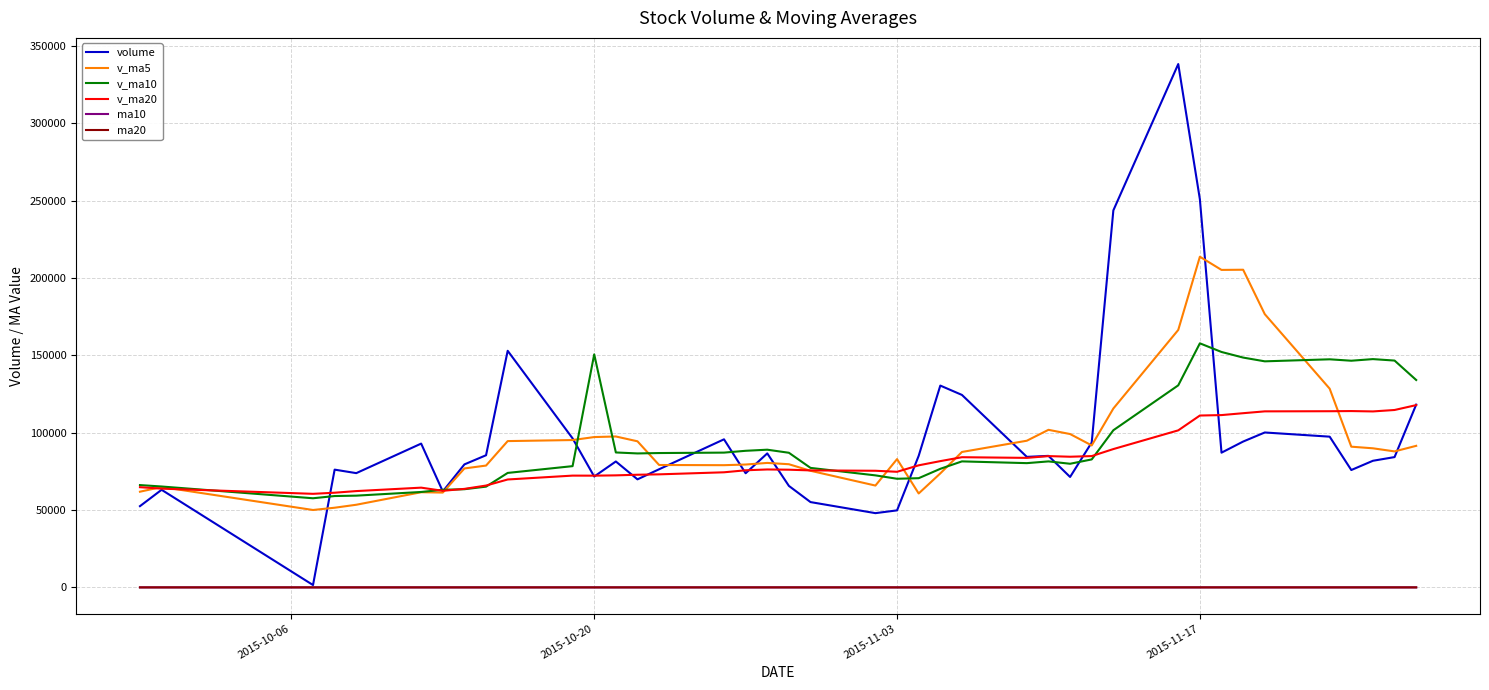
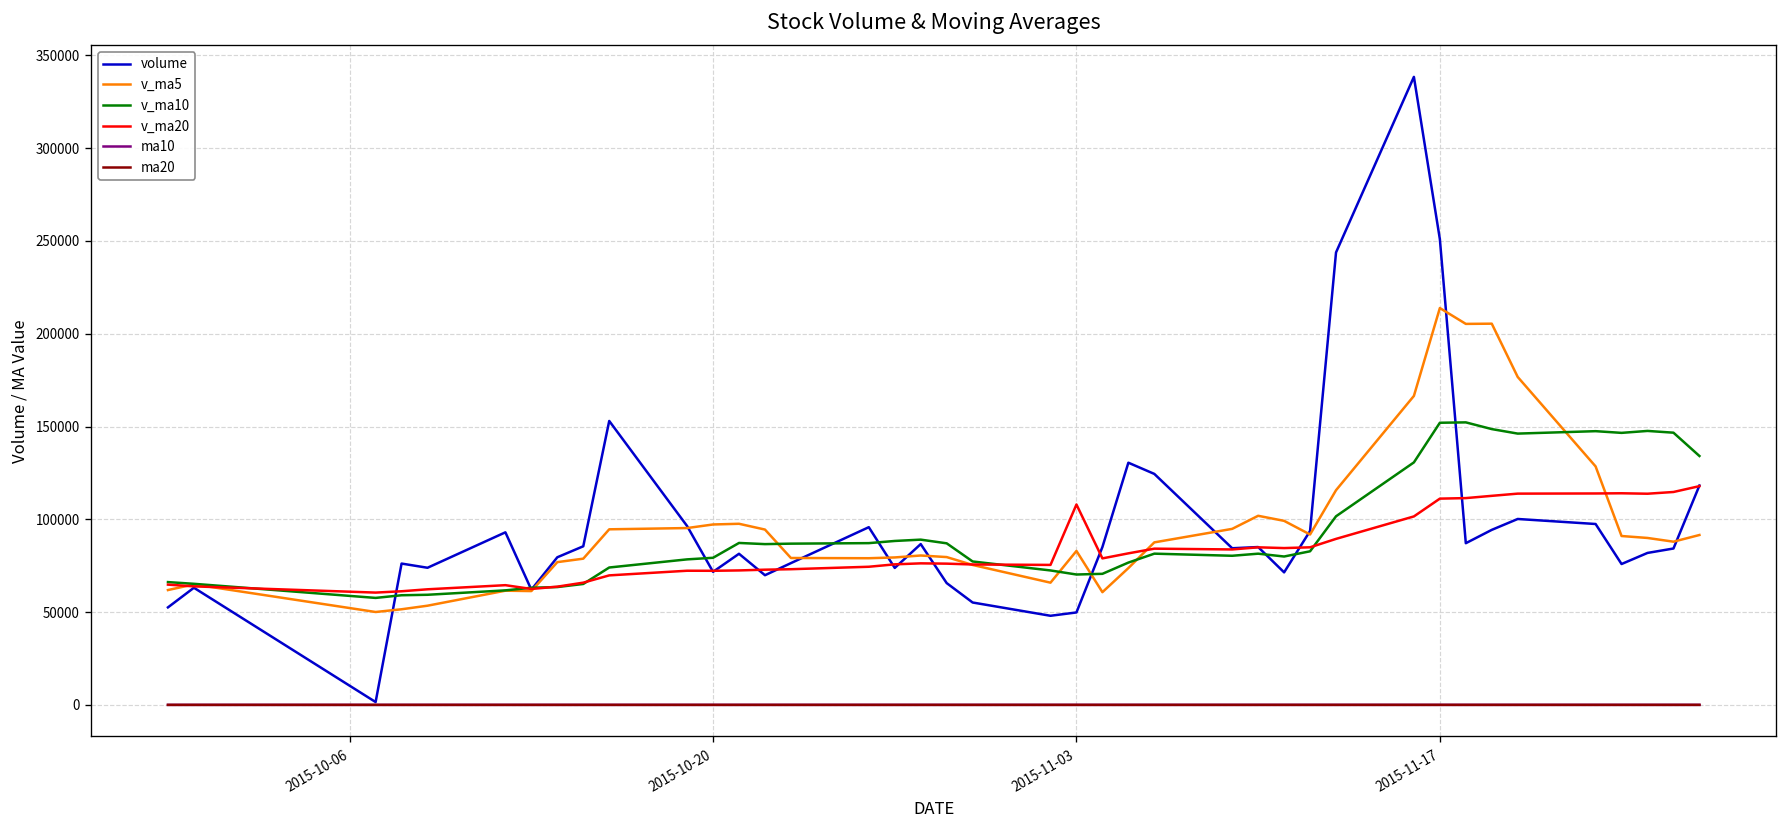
  {
    "volume": {
      "2015-11-03": 50000,
      "2015-11-17": 251000
    },
    "v_ma5": {
      "2015-10-20": 97000,
      "2015-11-03": 83000,
      "2015-11-17": 214000
    },
    "v_ma10": {
-     "2015-10-20": 151000,
+     "2015-10-20": 79000,
      "2015-11-03": 70000,
-     "2015-11-17": 158000
+     "2015-11-17": 152000
    },
    "v_ma20": {
-     "2015-11-03": 75000,
+     "2015-11-03": 108000,
      "2015-11-17": 111000
    },
    "ma20": {
      "2015-10-20": 0,
      "2015-11-03": 0,
      "2015-11-17": 0
    }
  }
